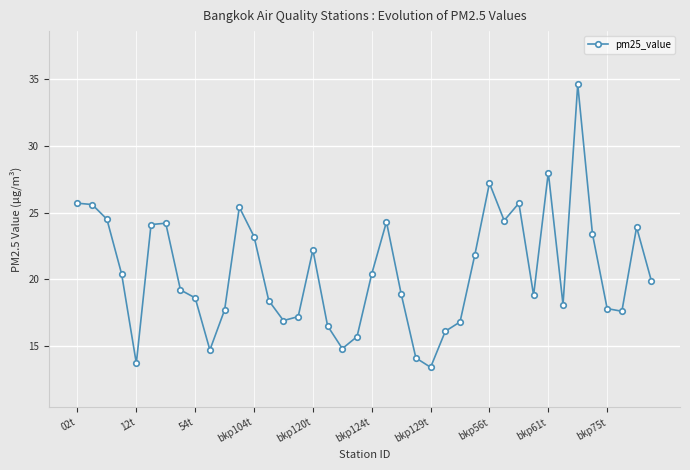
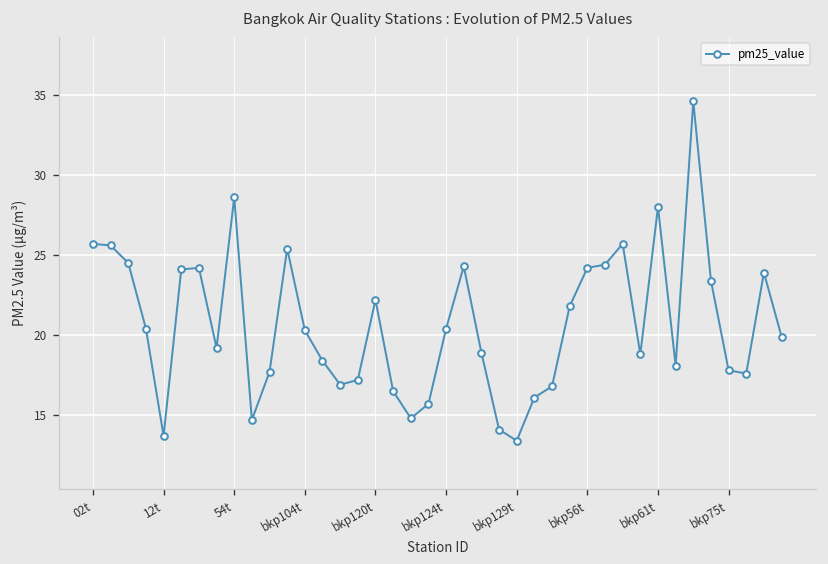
  {
    "02t": 25.7,
    "12t": 13.7,
-   "54t": 18.6,
-   "bkp104t": 23.2,
+   "54t": 28.6,
+   "bkp104t": 20.3,
    "bkp120t": 22.2,
    "bkp124t": 20.4,
    "bkp129t": 13.4,
-   "bkp56t": 27.2,
+   "bkp56t": 24.2,
    "bkp61t": 28.0,
    "bkp75t": 17.8
  }
